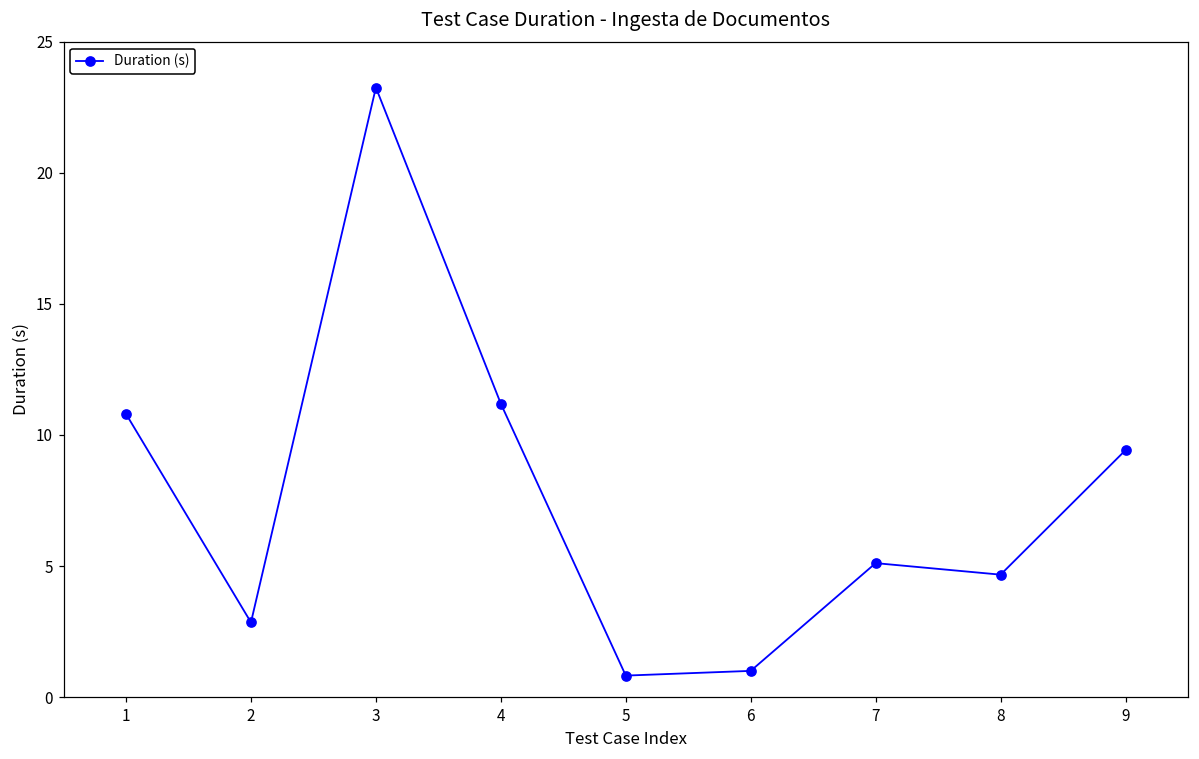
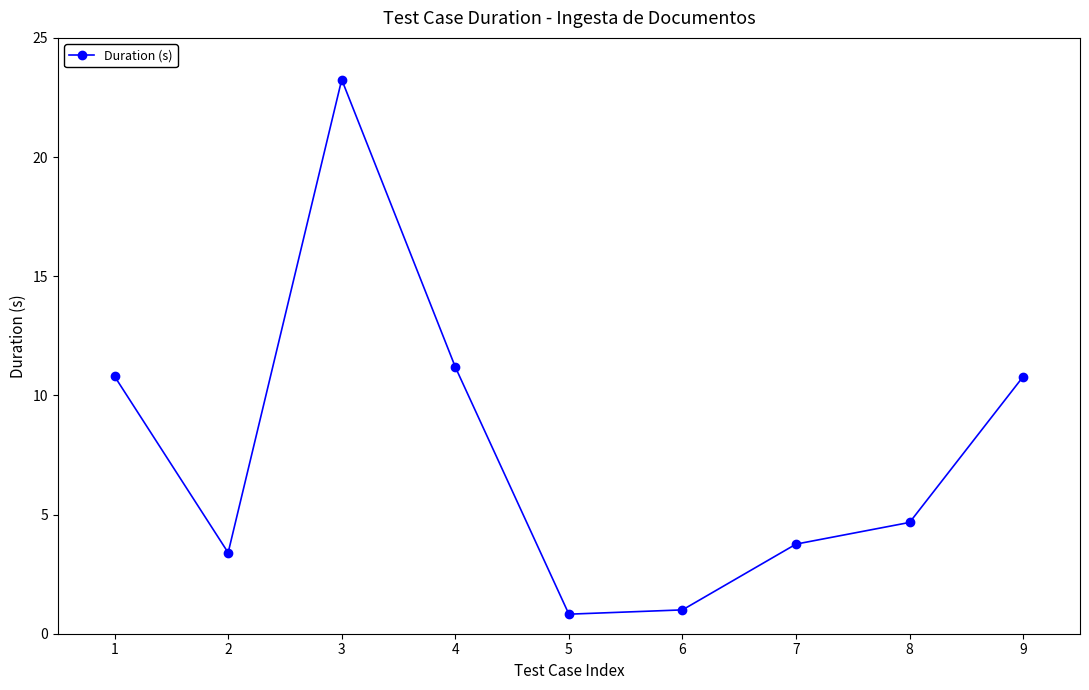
  {
    "1": 10.8,
-   "2": 2.9,
+   "2": 3.4,
    "3": 23.3,
    "4": 11.2,
    "5": 0.8,
    "6": 1.0,
-   "7": 5.1,
+   "7": 3.8,
    "8": 4.7,
-   "9": 9.4
+   "9": 10.8
  }
